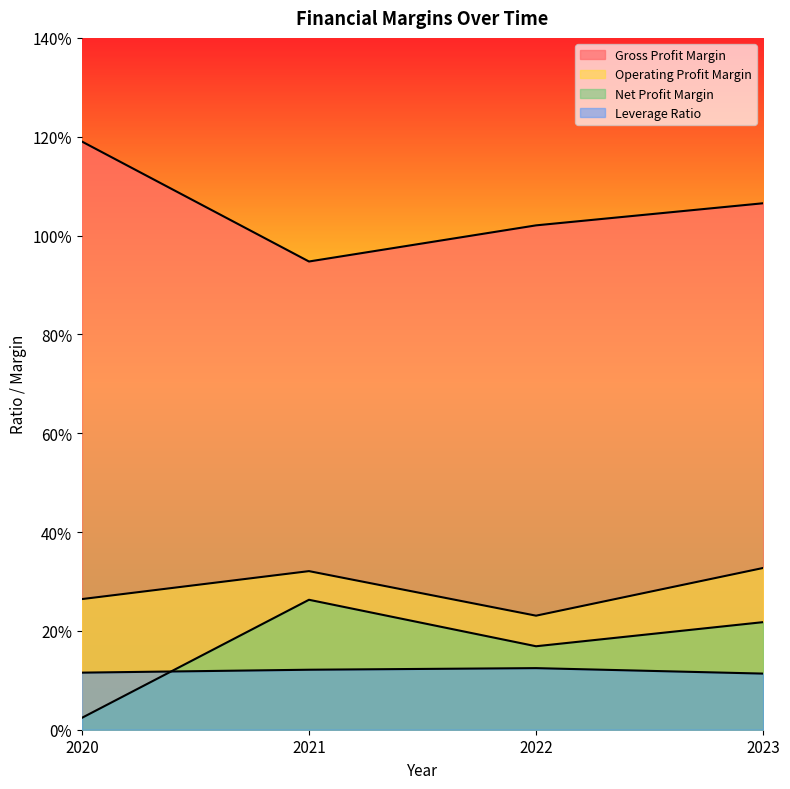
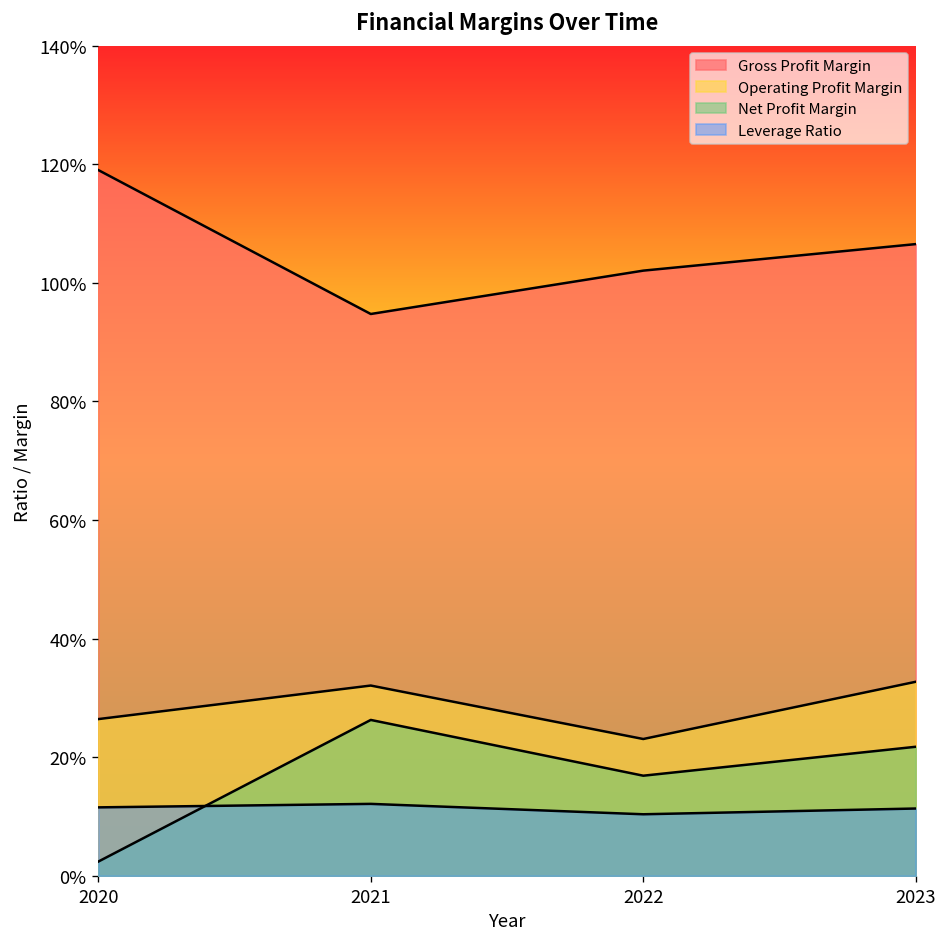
  {
    "Gross Profit Margin": {
      "2020": "119%",
      "2021": "95%",
      "2022": "102%",
      "2023": "107%"
    },
    "Operating Profit Margin": {
      "2020": "26%",
      "2021": "32%",
      "2022": "23%",
      "2023": "33%"
    },
    "Net Profit Margin": {
      "2020": "2%",
      "2021": "26%",
      "2022": "17%",
      "2023": "22%"
    },
    "Leverage Ratio": {
      "2020": "12%",
      "2021": "12%",
-     "2022": "12%",
+     "2022": "10%",
      "2023": "11%"
    }
  }
